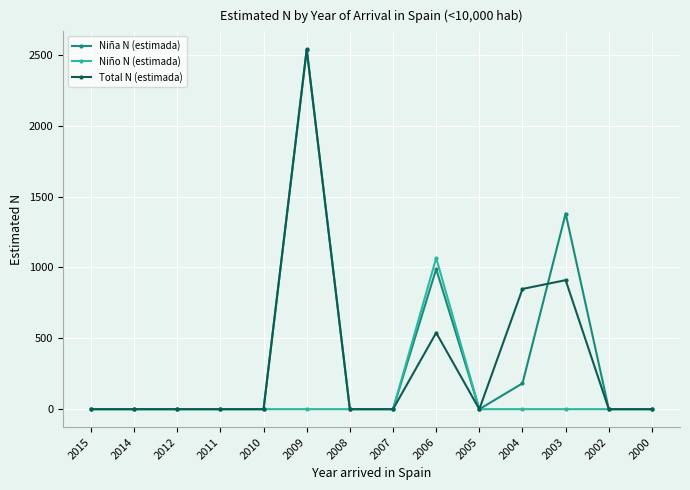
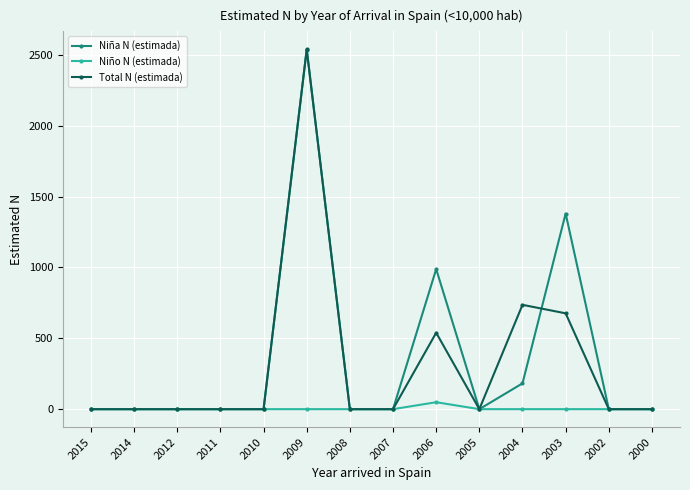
  {
    "Niña N (estimada)": {
      "2006": 990,
      "2004": 180,
      "2003": 1380
    },
    "Niño N (estimada)": {
      "2009": 0,
-     "2006": 1070,
+     "2006": 50,
      "2004": 0,
      "2003": 0
    },
    "Total N (estimada)": {
      "2006": 540,
-     "2004": 850,
-     "2003": 910
+     "2004": 740,
+     "2003": 680
    }
  }
